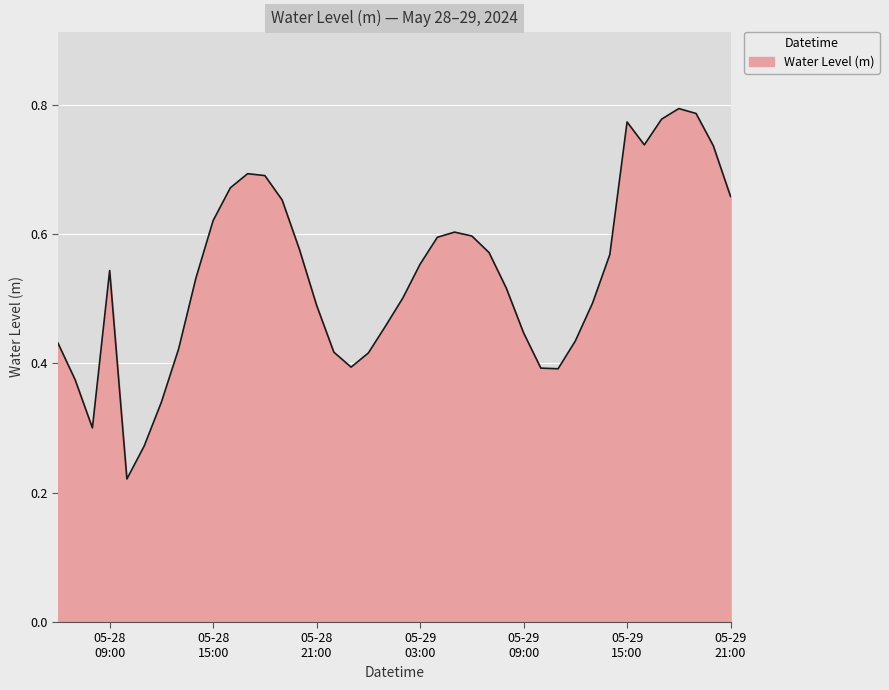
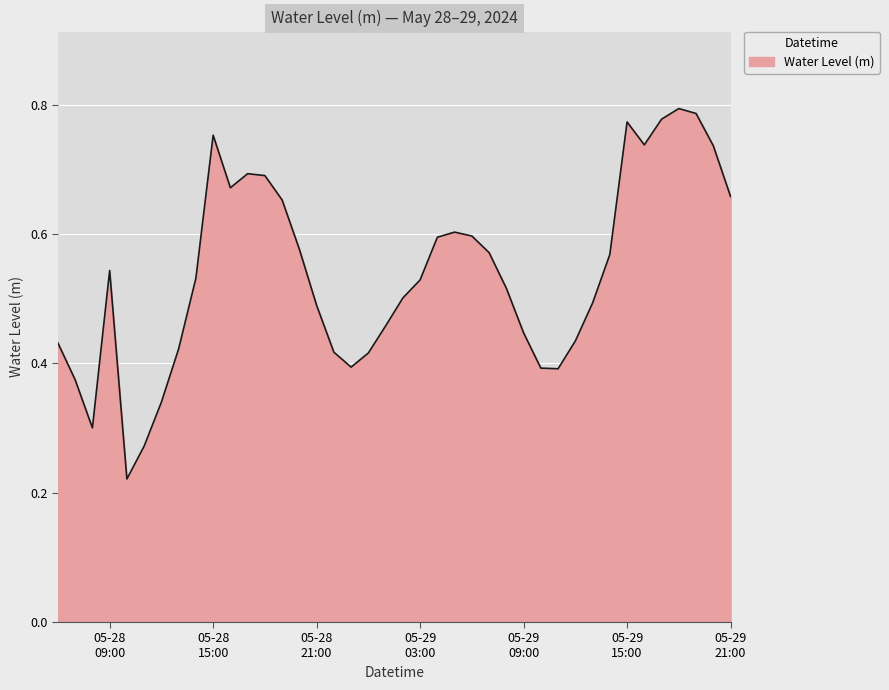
  {
    "05-28 09:00": 0.54,
-   "05-28 15:00": 0.62,
+   "05-28 15:00": 0.75,
    "05-28 21:00": 0.49,
-   "05-29 03:00": 0.55,
+   "05-29 03:00": 0.53,
    "05-29 09:00": 0.45,
    "05-29 15:00": 0.77,
    "05-29 21:00": 0.66
  }
